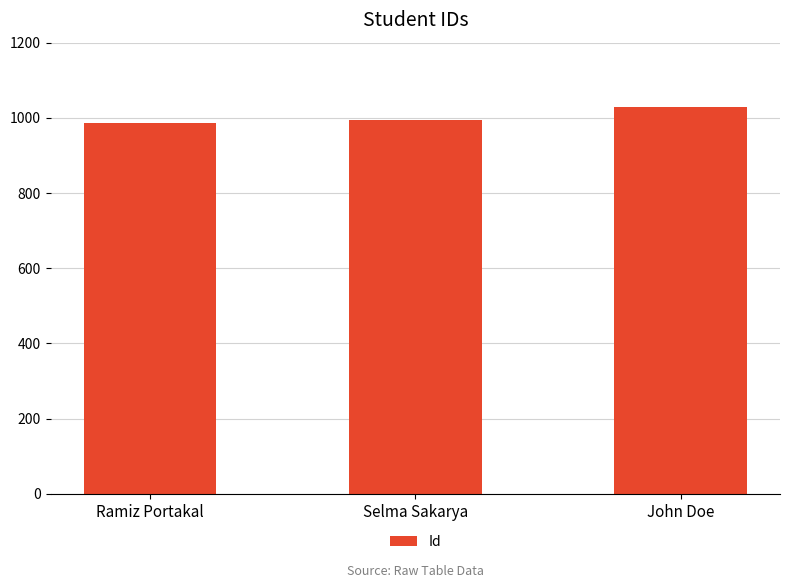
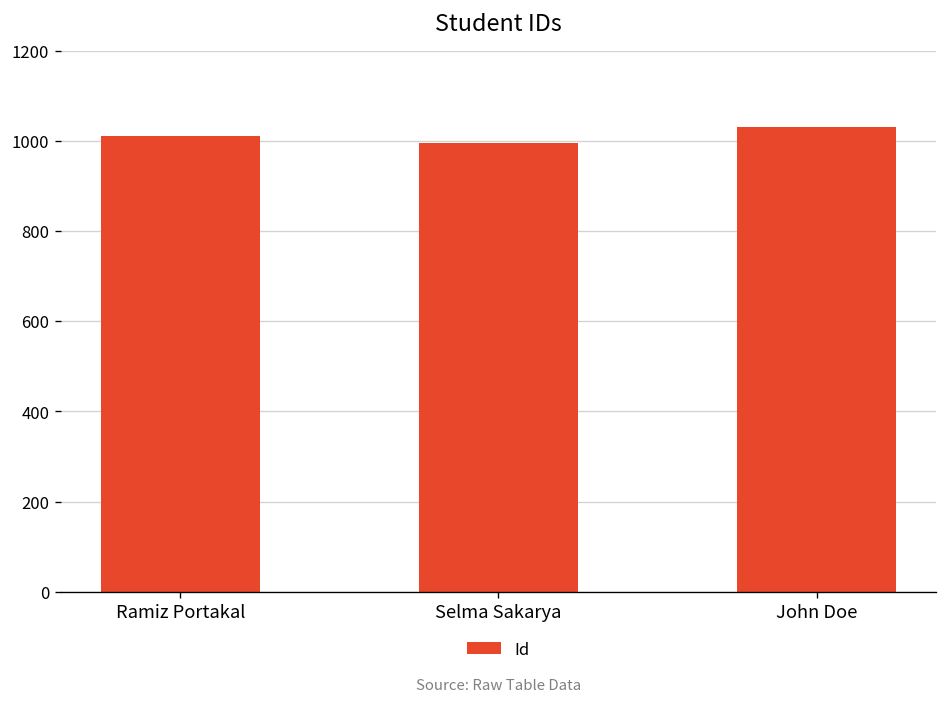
  {
-   "Ramiz Portakal": 990,
+   "Ramiz Portakal": 1010,
    "Selma Sakarya": 990,
    "John Doe": 1030
  }
